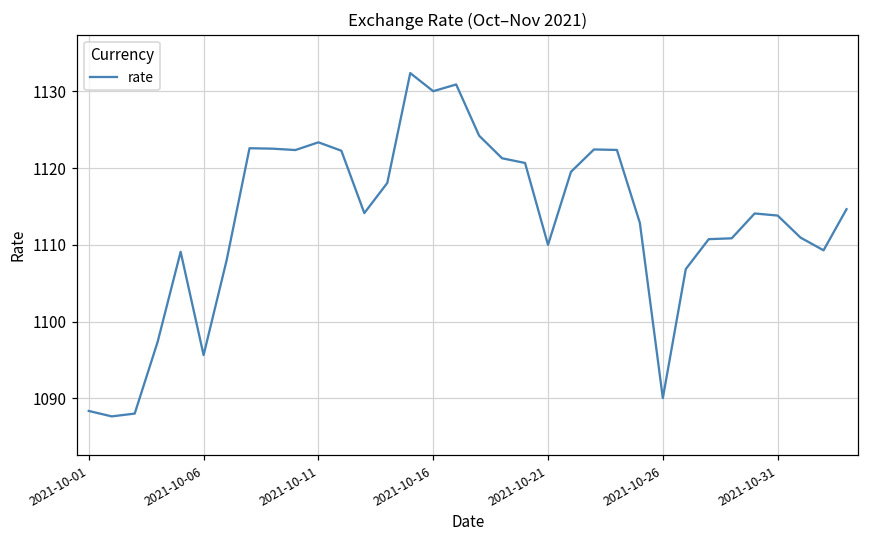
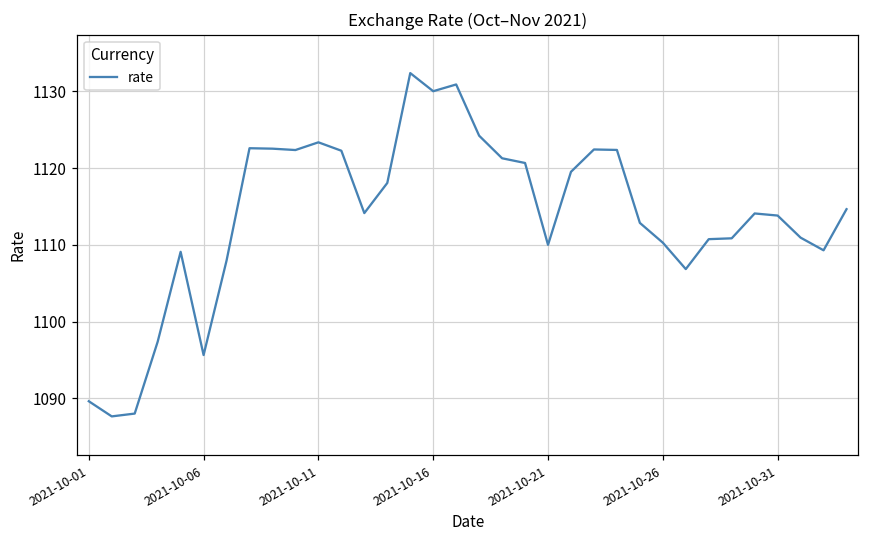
  {
-   "2021-10-01": 1088,
+   "2021-10-01": 1090,
    "2021-10-06": 1096,
    "2021-10-11": 1123,
    "2021-10-16": 1130,
    "2021-10-21": 1110,
-   "2021-10-26": 1090,
+   "2021-10-26": 1110,
    "2021-10-31": 1114
  }
